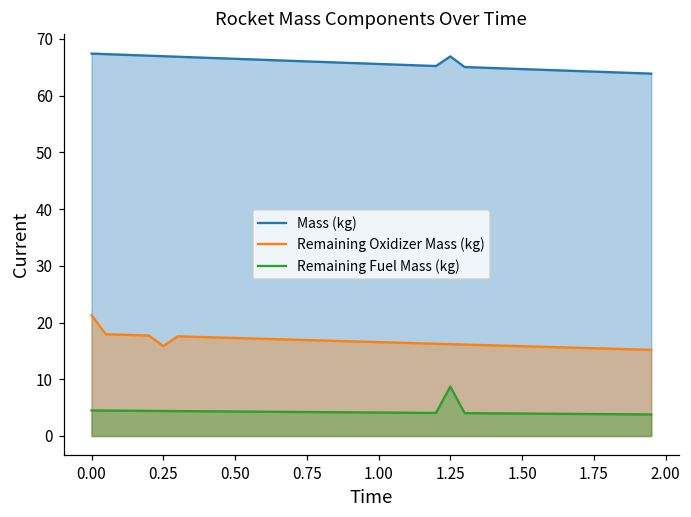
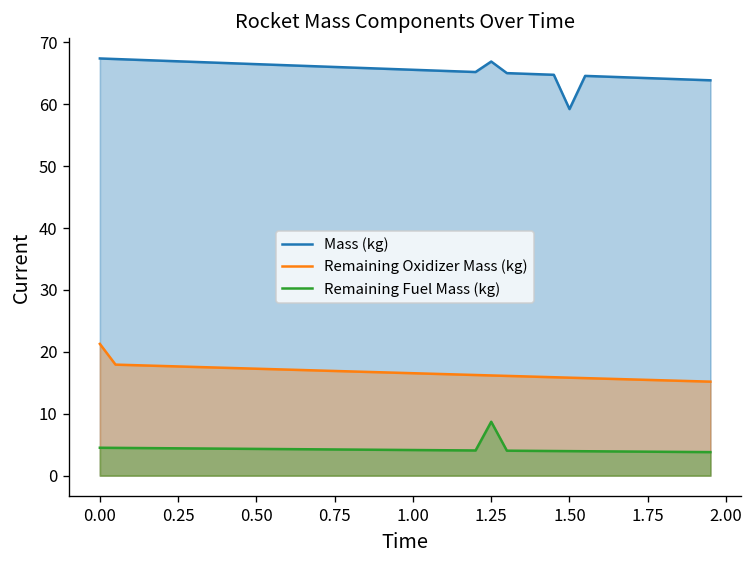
  {
    "Mass (kg)": {
      "0.00": 67,
      "0.25": 67,
      "0.50": 66,
      "0.75": 66,
      "1.00": 66,
      "1.25": 67,
-     "1.50": 65,
+     "1.50": 59,
      "1.75": 64
    },
    "Remaining Oxidizer Mass (kg)": {
      "0.00": 21,
-     "0.25": 16,
+     "0.25": 18,
      "0.50": 17,
      "0.75": 17,
      "1.00": 17,
      "1.25": 16,
      "1.50": 16,
      "1.75": 15
    },
    "Remaining Fuel Mass (kg)": {
      "0.00": 5,
      "0.25": 4,
      "0.50": 4,
      "0.75": 4,
      "1.00": 4,
      "1.25": 9,
      "1.50": 4,
      "1.75": 4
    }
  }
